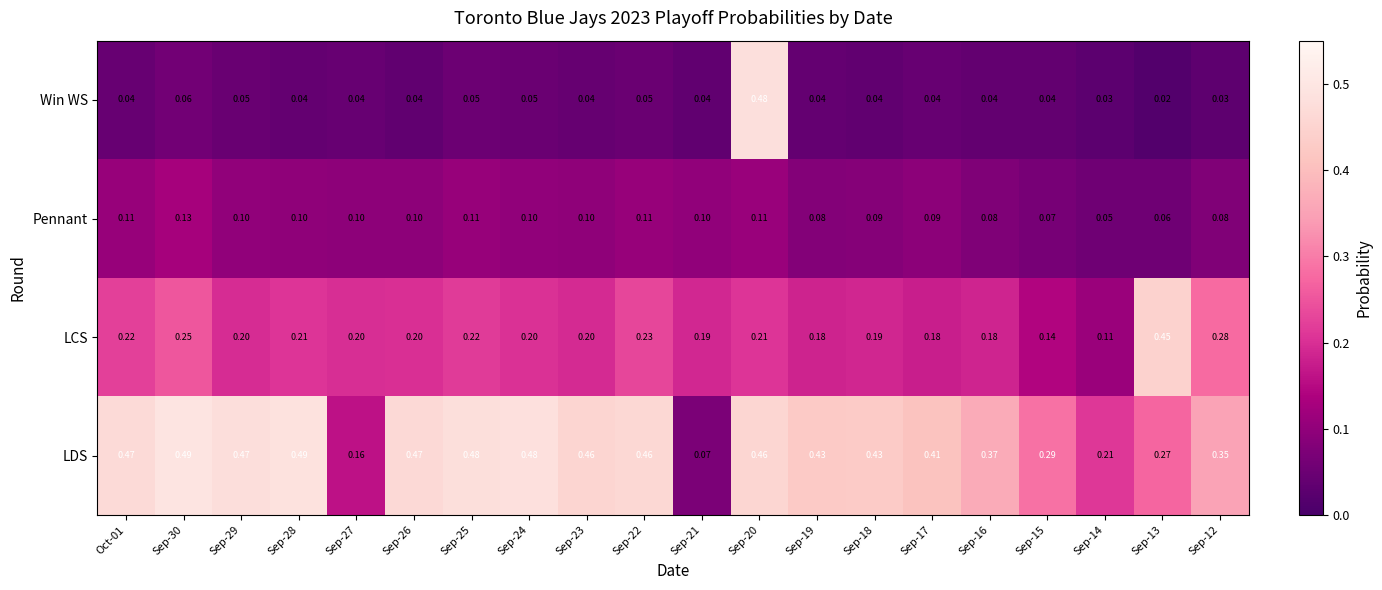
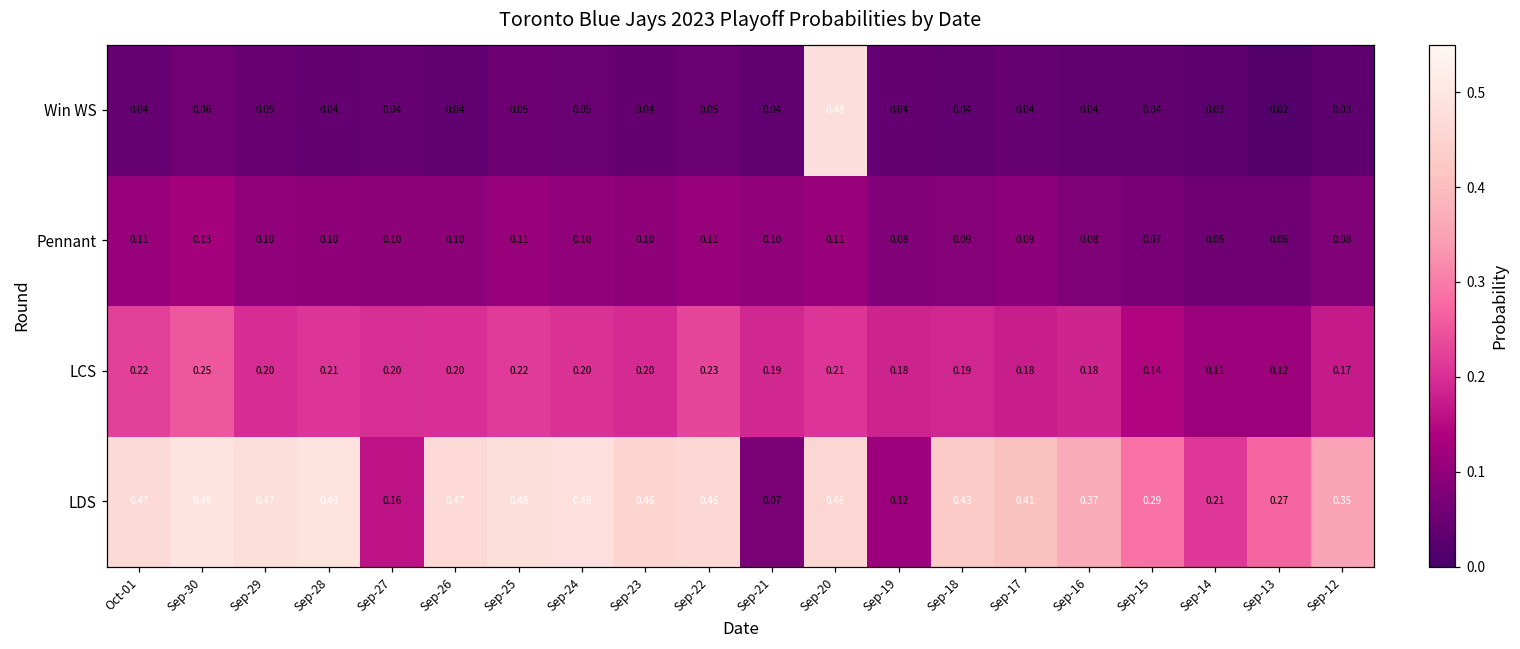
  {
    "Win WS": {
      "Oct-01": 0.04,
      "Sep-30": 0.06,
      "Sep-29": 0.05,
      "Sep-28": 0.04,
      "Sep-27": 0.04,
      "Sep-26": 0.04,
      "Sep-25": 0.05,
      "Sep-24": 0.05,
      "Sep-23": 0.04,
      "Sep-22": 0.05,
      "Sep-21": 0.04,
      "Sep-19": 0.04,
      "Sep-18": 0.04,
      "Sep-17": 0.04,
      "Sep-16": 0.04,
      "Sep-15": 0.04,
      "Sep-14": 0.03,
      "Sep-13": 0.02,
      "Sep-12": 0.03
    },
    "Pennant": {
      "Oct-01": 0.11,
      "Sep-30": 0.13,
      "Sep-29": 0.10,
      "Sep-28": 0.10,
      "Sep-27": 0.10,
      "Sep-26": 0.10,
      "Sep-25": 0.11,
      "Sep-24": 0.10,
      "Sep-23": 0.10,
      "Sep-22": 0.11,
      "Sep-21": 0.10,
      "Sep-20": 0.11,
      "Sep-19": 0.08,
      "Sep-18": 0.09,
      "Sep-17": 0.09,
      "Sep-16": 0.08,
      "Sep-15": 0.07,
      "Sep-14": 0.05,
      "Sep-13": 0.06,
      "Sep-12": 0.08
    },
    "LCS": {
      "Oct-01": 0.22,
      "Sep-30": 0.25,
      "Sep-29": 0.20,
      "Sep-28": 0.21,
      "Sep-27": 0.20,
      "Sep-26": 0.20,
      "Sep-25": 0.22,
      "Sep-24": 0.20,
      "Sep-23": 0.20,
      "Sep-22": 0.23,
      "Sep-21": 0.19,
      "Sep-20": 0.21,
      "Sep-19": 0.18,
      "Sep-18": 0.19,
      "Sep-17": 0.18,
      "Sep-16": 0.18,
      "Sep-15": 0.14,
      "Sep-14": 0.11,
-     "Sep-13": 0.45,
-     "Sep-12": 0.28
+     "Sep-13": 0.12,
+     "Sep-12": 0.17
    },
    "LDS": {
      "Sep-27": 0.16,
      "Sep-21": 0.07,
-     "Sep-19": 0.43,
+     "Sep-19": 0.12,
      "Sep-18": 0.43,
      "Sep-17": 0.41,
      "Sep-16": 0.37,
      "Sep-15": 0.29,
      "Sep-14": 0.21,
      "Sep-13": 0.27,
      "Sep-12": 0.35
    }
  }
